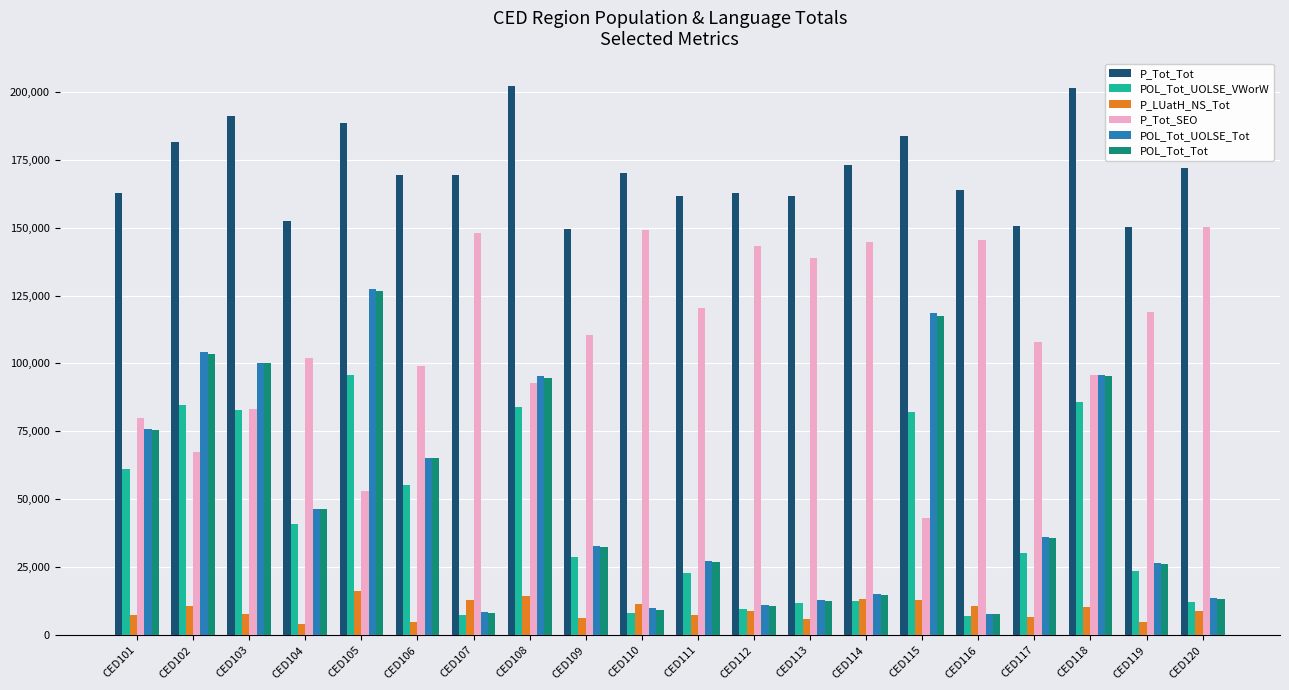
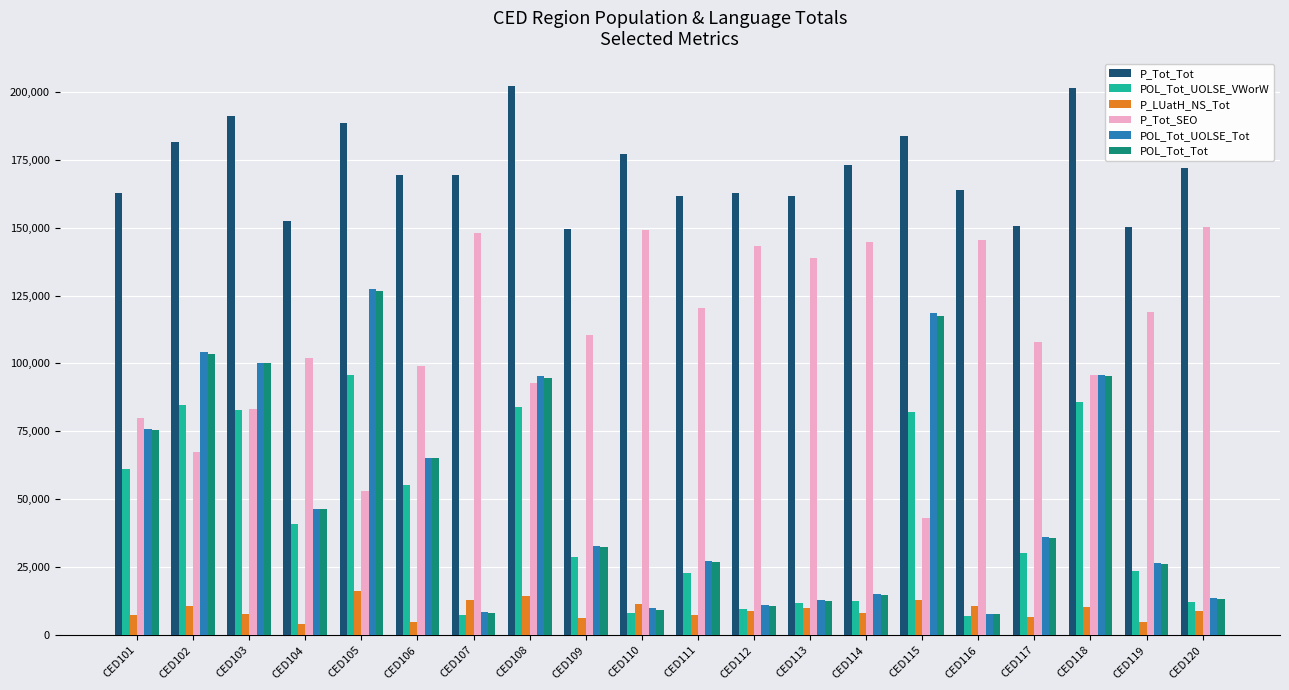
  {
    "P_Tot_Tot": {
      "CED101": "163,000",
      "CED102": "182,000",
      "CED103": "191,000",
      "CED104": "153,000",
      "CED105": "189,000",
      "CED106": "169,000",
      "CED107": "169,000",
      "CED108": "202,000",
      "CED109": "149,000",
-     "CED110": "170,000",
+     "CED110": "177,000",
      "CED111": "162,000",
      "CED112": "163,000",
      "CED113": "162,000",
      "CED114": "173,000",
      "CED115": "184,000",
      "CED116": "164,000",
      "CED117": "151,000",
      "CED118": "202,000",
      "CED119": "150,000",
      "CED120": "172,000"
    },
    "P_LUatH_NS_Tot": {
      "CED101": "7,000",
      "CED102": "11,000",
      "CED103": "8,000",
      "CED104": "4,000",
      "CED105": "16,000",
      "CED106": "5,000",
      "CED107": "13,000",
      "CED108": "14,000",
      "CED109": "6,000",
      "CED110": "12,000",
      "CED111": "7,000",
      "CED112": "9,000",
-     "CED113": "6,000",
-     "CED114": "13,000",
+     "CED113": "10,000",
+     "CED114": "8,000",
      "CED115": "13,000",
      "CED116": "11,000",
      "CED117": "7,000",
      "CED118": "10,000",
      "CED119": "5,000",
      "CED120": "9,000"
    },
    "P_Tot_SEO": {
      "CED101": "80,000",
      "CED102": "67,000",
      "CED103": "83,000",
      "CED104": "102,000",
      "CED105": "53,000",
      "CED106": "99,000",
      "CED107": "148,000",
      "CED108": "93,000",
      "CED109": "110,000",
      "CED110": "149,000",
      "CED111": "121,000",
      "CED112": "143,000",
      "CED113": "139,000",
      "CED114": "145,000",
      "CED115": "43,000",
      "CED116": "145,000",
      "CED117": "108,000",
      "CED118": "96,000",
      "CED119": "119,000",
      "CED120": "150,000"
    },
    "POL_Tot_UOLSE_Tot": {
      "CED101": "76,000",
      "CED102": "104,000",
      "CED103": "100,000",
      "CED104": "47,000",
      "CED105": "127,000",
      "CED106": "65,000",
      "CED107": "8,000",
      "CED108": "96,000",
      "CED109": "33,000",
      "CED110": "10,000",
      "CED111": "27,000",
      "CED112": "11,000",
      "CED113": "13,000",
      "CED114": "15,000",
      "CED115": "118,000",
      "CED116": "8,000",
      "CED117": "36,000",
      "CED118": "96,000",
      "CED119": "27,000",
      "CED120": "14,000"
    }
  }
